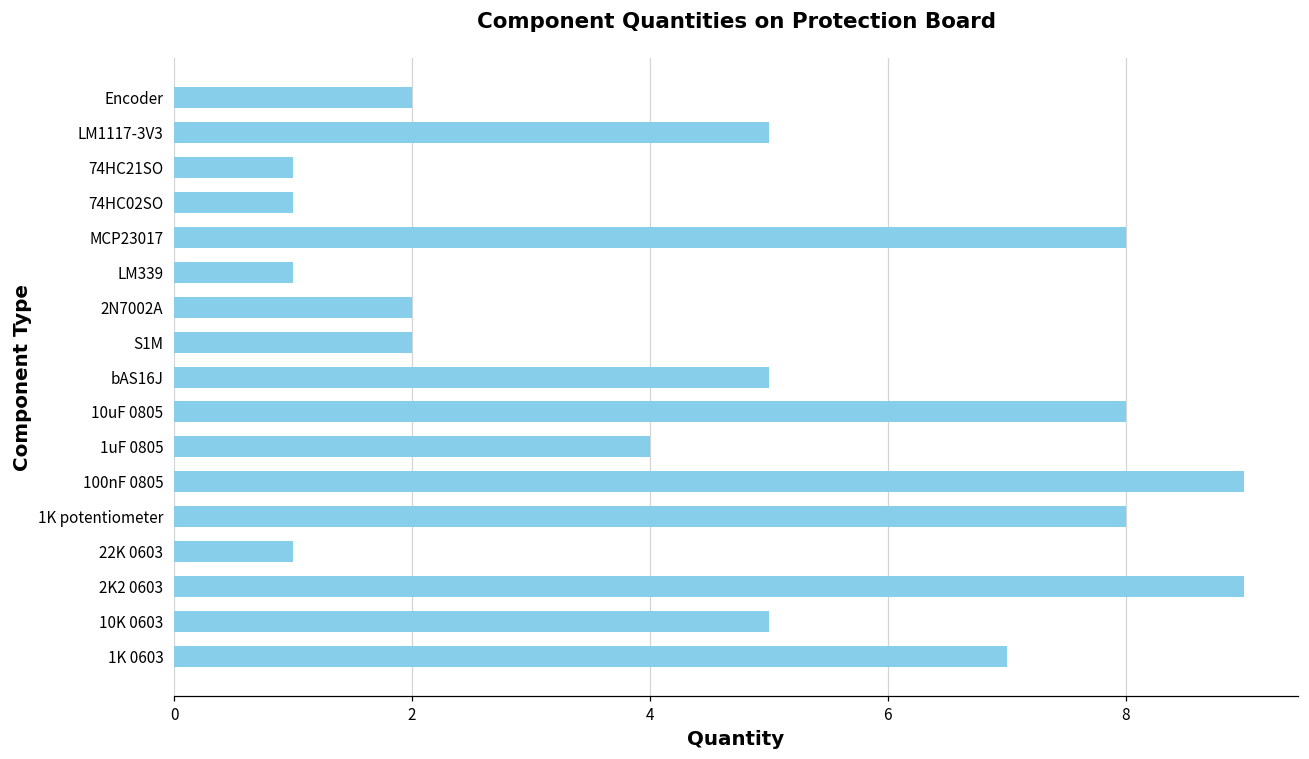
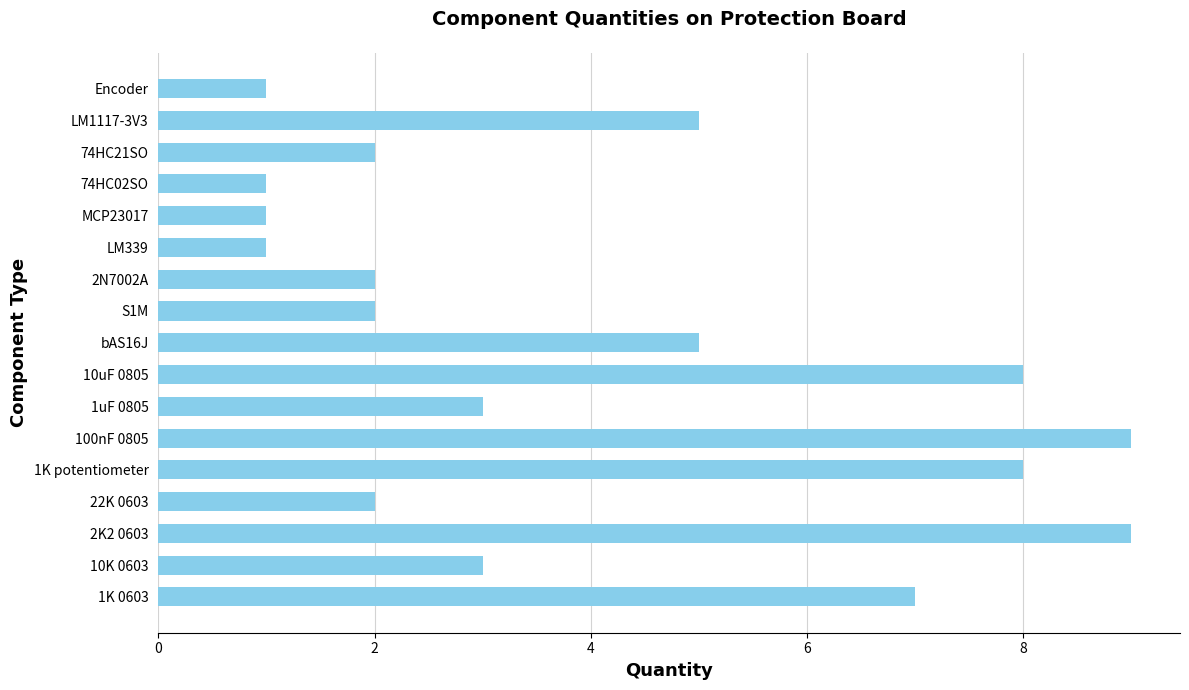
  {
-   "Encoder": 2,
+   "Encoder": 1,
    "LM1117-3V3": 5,
-   "74HC21SO": 1,
+   "74HC21SO": 2,
    "74HC02SO": 1,
-   "MCP23017": 8,
+   "MCP23017": 1,
    "LM339": 1,
    "2N7002A": 2,
    "S1M": 2,
    "bAS16J": 5,
    "10uF 0805": 8,
-   "1uF 0805": 4,
+   "1uF 0805": 3,
    "100nF 0805": 9,
    "1K potentiometer": 8,
-   "22K 0603": 1,
+   "22K 0603": 2,
    "2K2 0603": 9,
-   "10K 0603": 5,
+   "10K 0603": 3,
    "1K 0603": 7
  }
